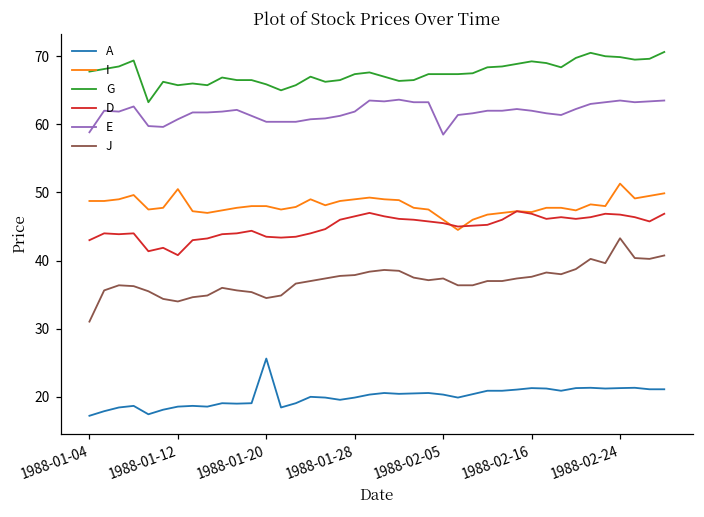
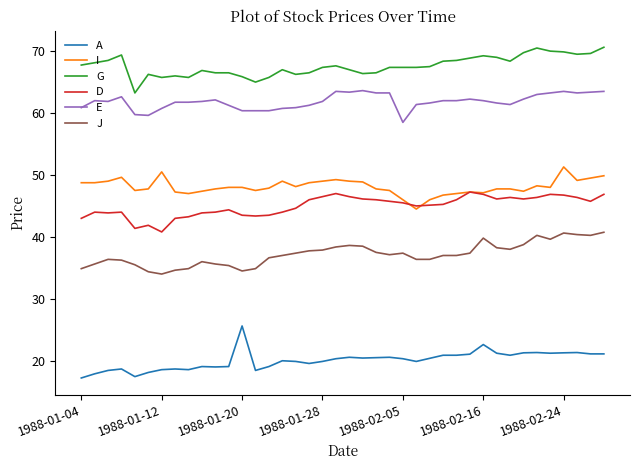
  {
    "A": {
      "1988-01-04": 17,
      "1988-01-12": 19,
      "1988-01-20": 26,
      "1988-01-28": 20,
      "1988-02-05": 20,
-     "1988-02-16": 21,
+     "1988-02-16": 23,
      "1988-02-24": 21
    },
    "I": {
      "1988-01-04": 49,
      "1988-01-12": 50,
      "1988-01-20": 48,
      "1988-01-28": 49,
      "1988-02-05": 46,
      "1988-02-24": 51
    },
    "G": {
      "1988-01-04": 68,
      "1988-01-12": 66,
      "1988-01-20": 66,
      "1988-01-28": 67,
      "1988-02-05": 67,
      "1988-02-16": 69,
      "1988-02-24": 70
    },
    "D": {
      "1988-01-04": 43,
      "1988-01-12": 41,
      "1988-01-20": 44,
      "1988-01-28": 47,
      "1988-02-05": 46,
      "1988-02-24": 47
    },
    "E": {
-     "1988-01-04": 59,
+     "1988-01-04": 61,
      "1988-01-12": 61,
      "1988-01-20": 60,
      "1988-01-28": 62,
      "1988-02-05": 58,
      "1988-02-16": 62,
      "1988-02-24": 64
    },
    "J": {
-     "1988-01-04": 31,
+     "1988-01-04": 35,
      "1988-01-12": 34,
      "1988-01-20": 35,
      "1988-01-28": 38,
      "1988-02-05": 37,
-     "1988-02-16": 38,
-     "1988-02-24": 43
+     "1988-02-16": 40,
+     "1988-02-24": 41
    }
  }
